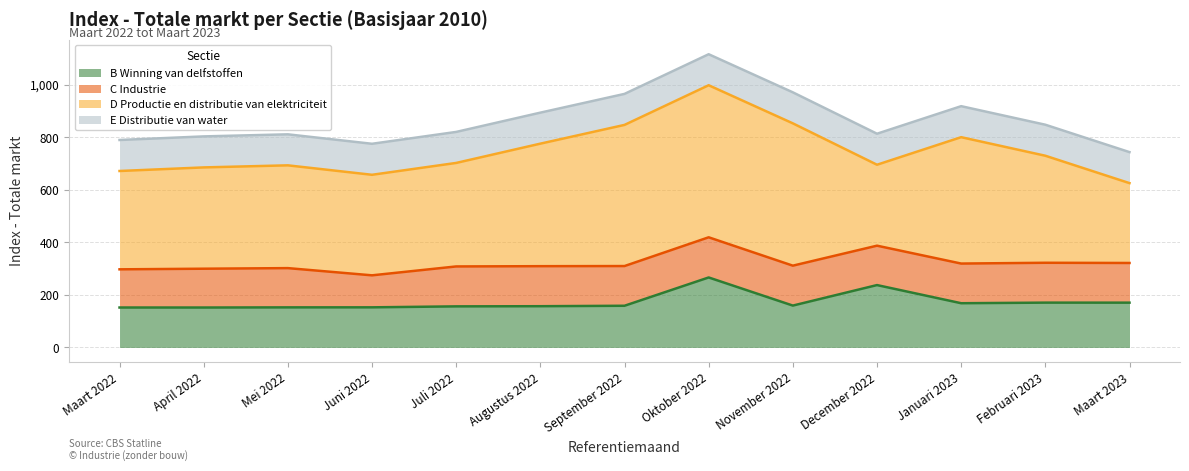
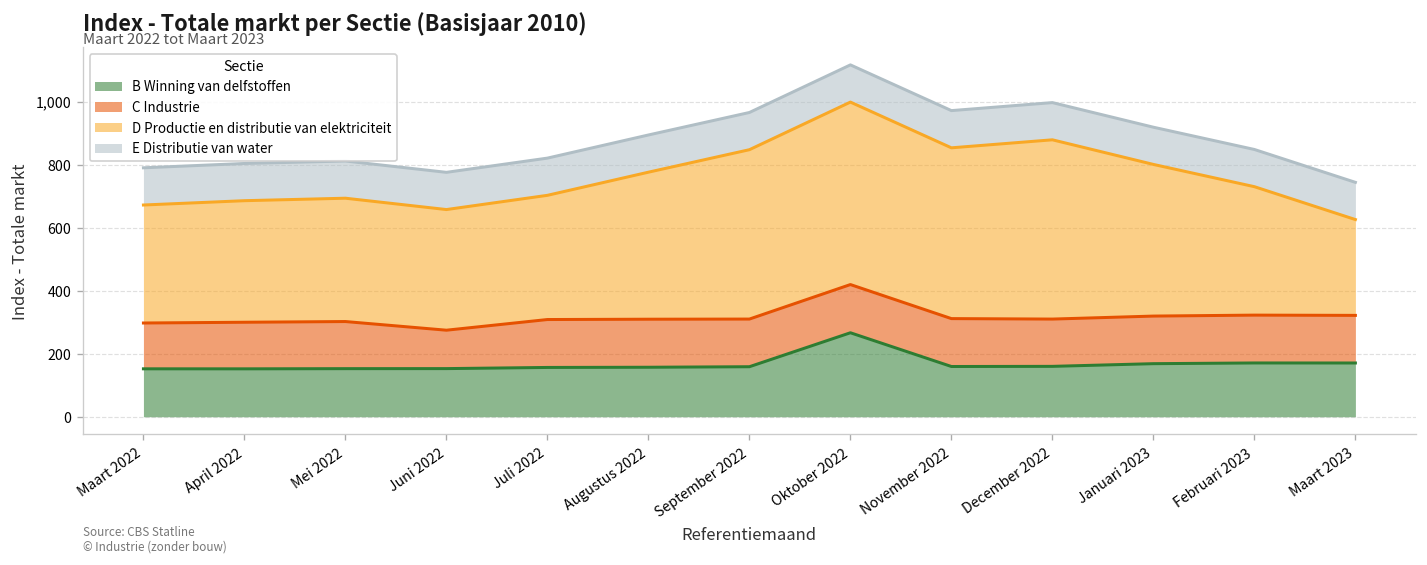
  {
    "B Winning van delfstoffen": {
      "Maart 2022": 150,
      "April 2022": 150,
      "Mei 2022": 150,
      "Juni 2022": 150,
      "Juli 2022": 160,
      "Augustus 2022": 160,
      "September 2022": 160,
      "Oktober 2022": 270,
      "November 2022": 160,
-     "December 2022": 240,
+     "December 2022": 160,
      "Januari 2023": 170,
      "Februari 2023": 170,
      "Maart 2023": 170
    },
    "C Industrie": {
      "Maart 2022": 150,
      "April 2022": 150,
      "Mei 2022": 150,
      "Juni 2022": 120,
      "Juli 2022": 150,
      "Augustus 2022": 150,
      "September 2022": 150,
      "Oktober 2022": 150,
      "November 2022": 150,
      "December 2022": 150,
      "Januari 2023": 150,
      "Februari 2023": 150,
      "Maart 2023": 150
    },
    "D Productie en distributie van elektriciteit": {
      "Maart 2022": 370,
      "April 2022": 390,
      "Mei 2022": 390,
      "Juni 2022": 380,
      "Juli 2022": 390,
      "Augustus 2022": 470,
      "September 2022": 540,
      "Oktober 2022": 580,
      "November 2022": 540,
-     "December 2022": 310,
+     "December 2022": 570,
      "Januari 2023": 480,
      "Februari 2023": 410,
      "Maart 2023": 300
    },
    "E Distributie van water": {
      "Maart 2022": 120,
      "April 2022": 120,
      "Mei 2022": 120,
      "Juni 2022": 120,
      "Juli 2022": 120,
      "Augustus 2022": 120,
      "September 2022": 120,
      "Oktober 2022": 120,
      "November 2022": 120,
      "December 2022": 120,
      "Januari 2023": 120,
      "Februari 2023": 120,
      "Maart 2023": 120
    }
  }
